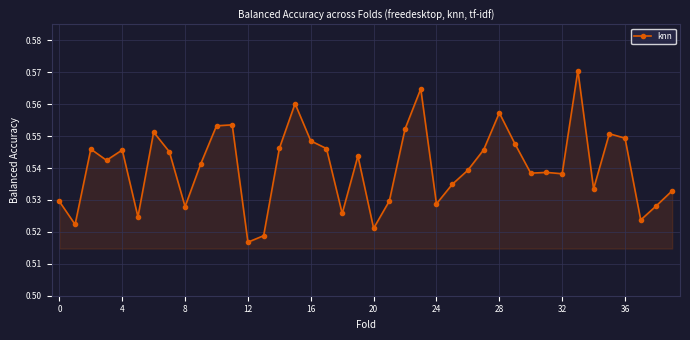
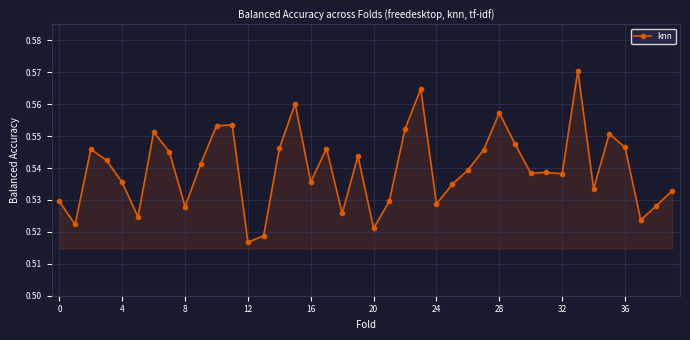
  {
    "0": 0.530,
-   "4": 0.546,
+   "4": 0.535,
    "8": 0.528,
    "12": 0.517,
-   "16": 0.549,
+   "16": 0.536,
    "20": 0.521,
    "24": 0.529,
    "28": 0.557,
    "32": 0.538,
-   "36": 0.549
+   "36": 0.546
  }
